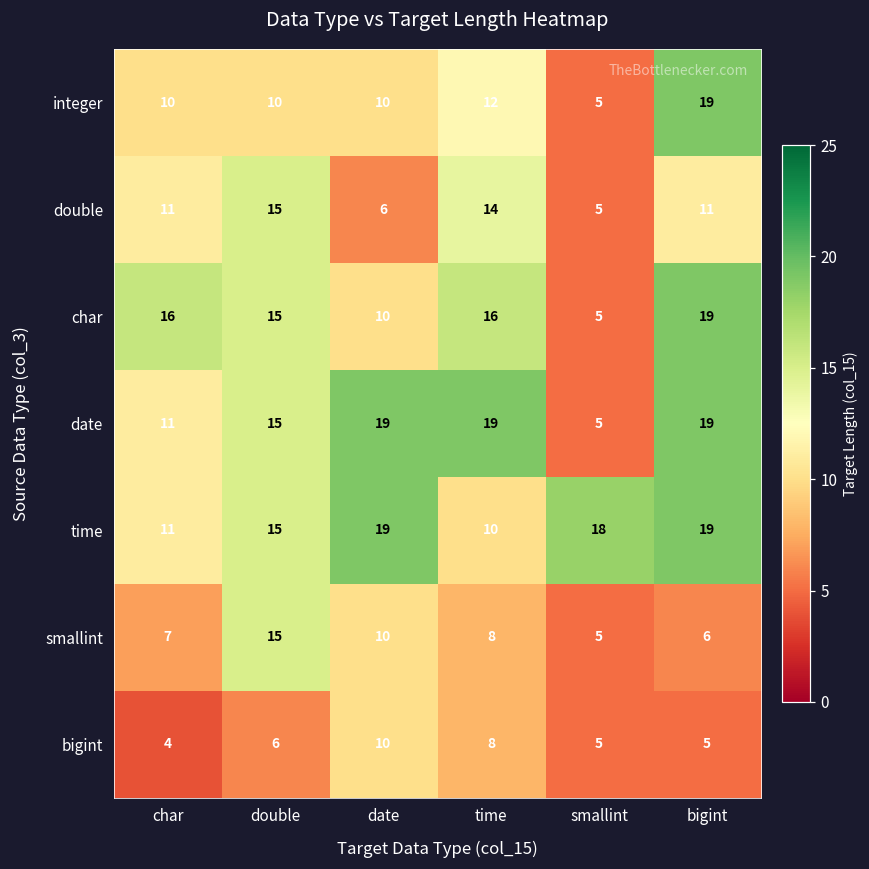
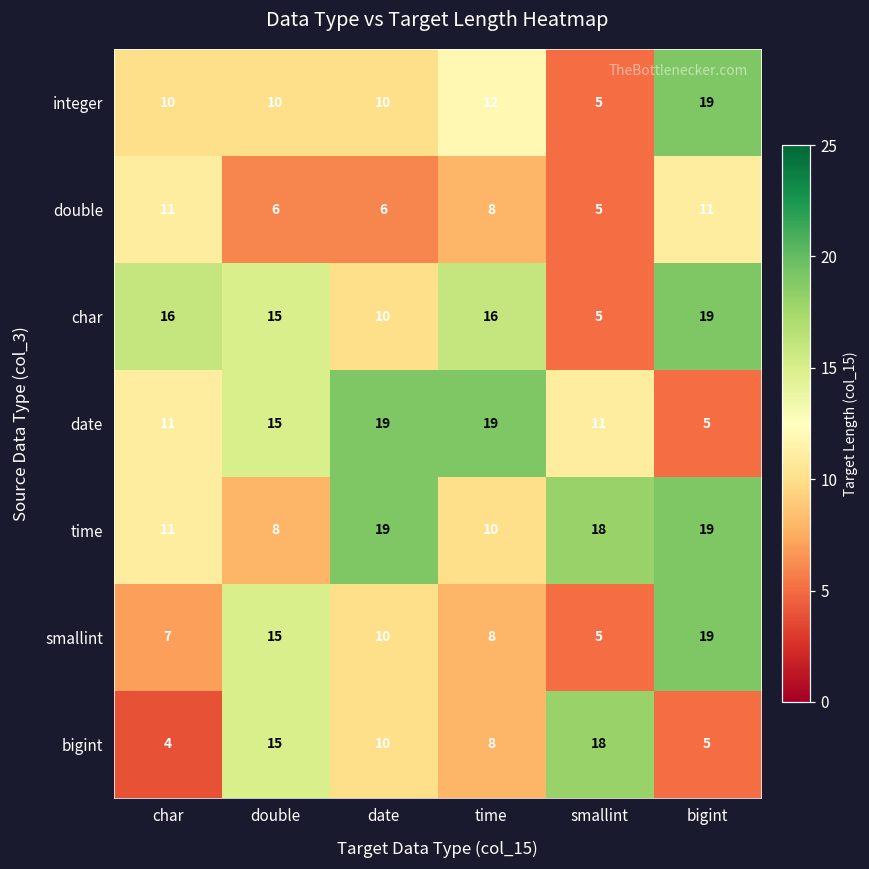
  {
    "integer": {
      "char": 10,
      "double": 10,
      "date": 10,
      "time": 12,
      "smallint": 5
    },
    "double": {
      "char": 11,
-     "double": 15,
+     "double": 6,
      "date": 6,
-     "time": 14,
+     "time": 8,
      "smallint": 5,
      "bigint": 11
    },
    "char": {
      "char": 16,
      "double": 15,
      "date": 10,
      "time": 16,
      "smallint": 5,
      "bigint": 19
    },
    "date": {
      "char": 11,
      "double": 15,
      "date": 19,
      "time": 19,
-     "smallint": 5,
-     "bigint": 19
+     "smallint": 11,
+     "bigint": 5
    },
    "time": {
      "char": 11,
-     "double": 15,
+     "double": 8,
      "date": 19,
      "time": 10,
      "smallint": 18,
      "bigint": 19
    },
    "smallint": {
      "char": 7,
      "double": 15,
      "date": 10,
      "time": 8,
      "smallint": 5,
-     "bigint": 6
+     "bigint": 19
    },
    "bigint": {
      "char": 4,
-     "double": 6,
+     "double": 15,
      "date": 10,
      "time": 8,
-     "smallint": 5,
+     "smallint": 18,
      "bigint": 5
    }
  }
